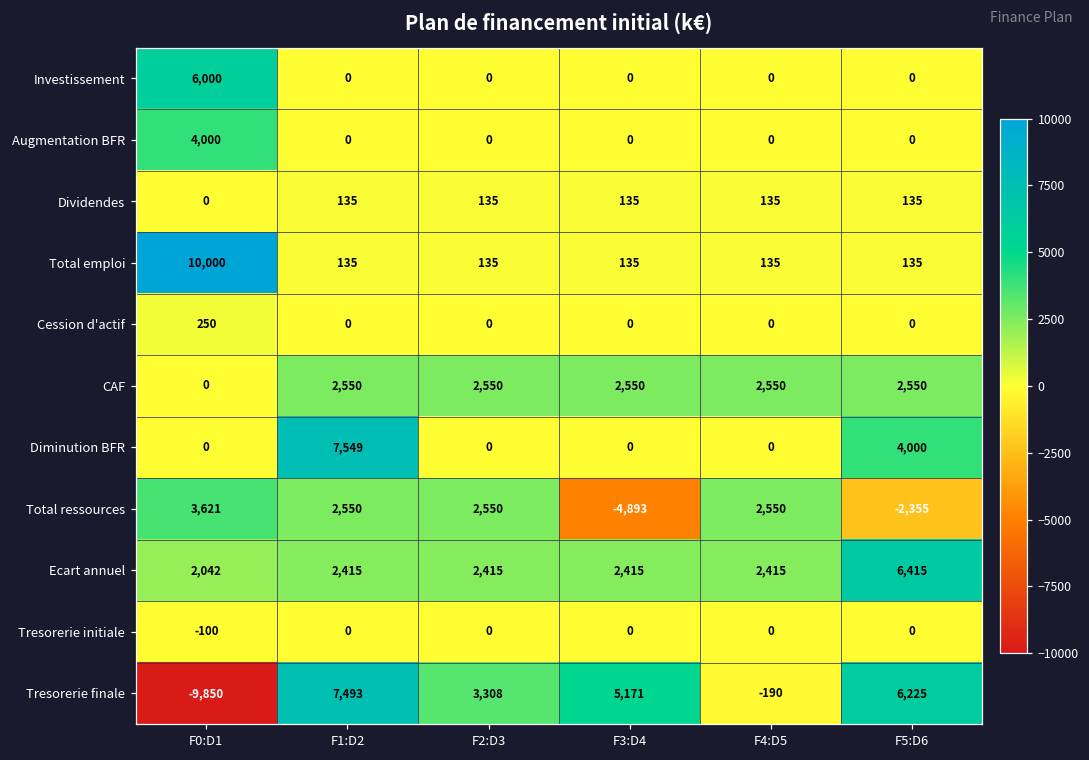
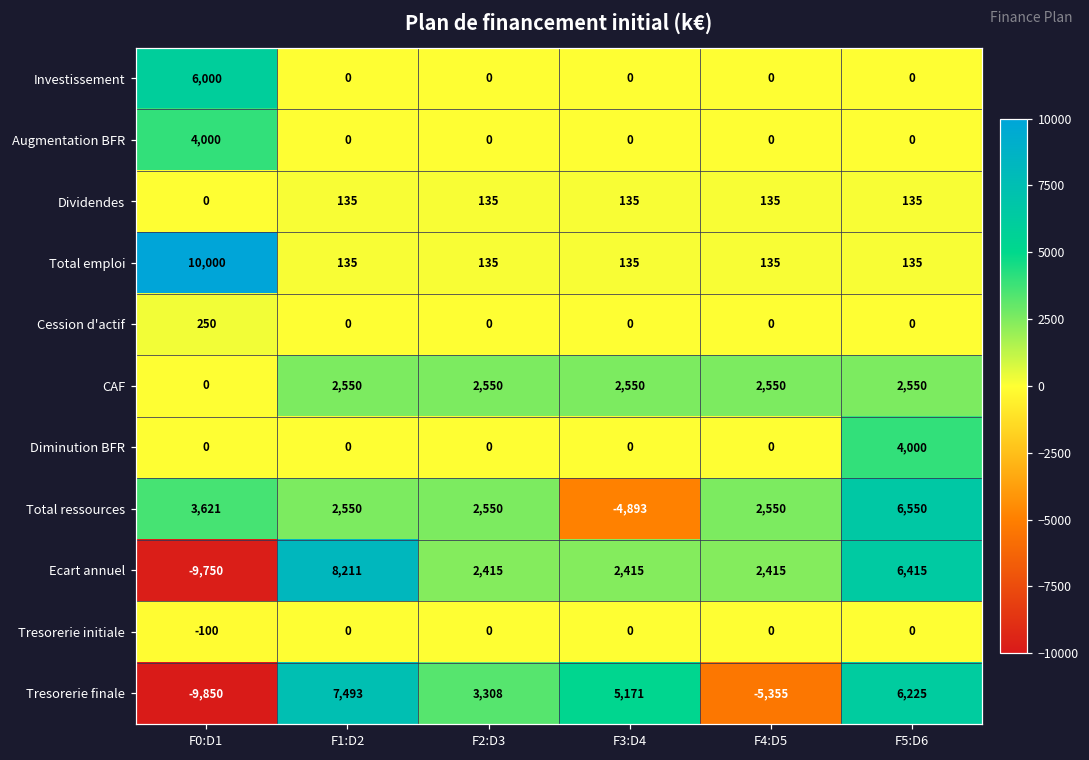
  {
    "Investissement": {
      "F0:D1": "6,000",
      "F1:D2": "0",
      "F2:D3": "0",
      "F3:D4": "0",
      "F4:D5": "0",
      "F5:D6": "0"
    },
    "Augmentation BFR": {
      "F0:D1": "4,000",
      "F1:D2": "0",
      "F2:D3": "0",
      "F3:D4": "0",
      "F4:D5": "0",
      "F5:D6": "0"
    },
    "Dividendes": {
      "F0:D1": "0",
      "F1:D2": "135",
      "F2:D3": "135",
      "F3:D4": "135",
      "F4:D5": "135",
      "F5:D6": "135"
    },
    "Total emploi": {
      "F0:D1": "10,000",
      "F1:D2": "135",
      "F2:D3": "135",
      "F3:D4": "135",
      "F4:D5": "135",
      "F5:D6": "135"
    },
    "Cession d'actif": {
      "F0:D1": "250",
      "F1:D2": "0",
      "F2:D3": "0",
      "F3:D4": "0",
      "F4:D5": "0",
      "F5:D6": "0"
    },
    "CAF": {
      "F0:D1": "0",
      "F1:D2": "2,550",
      "F2:D3": "2,550",
      "F3:D4": "2,550",
      "F4:D5": "2,550",
      "F5:D6": "2,550"
    },
    "Diminution BFR": {
      "F0:D1": "0",
-     "F1:D2": "7,549",
+     "F1:D2": "0",
      "F2:D3": "0",
      "F3:D4": "0",
      "F4:D5": "0",
      "F5:D6": "4,000"
    },
    "Total ressources": {
      "F0:D1": "3,621",
      "F1:D2": "2,550",
      "F2:D3": "2,550",
      "F3:D4": "-4,893",
      "F4:D5": "2,550",
-     "F5:D6": "-2,355"
+     "F5:D6": "6,550"
    },
    "Ecart annuel": {
-     "F0:D1": "2,042",
-     "F1:D2": "2,415",
+     "F0:D1": "-9,750",
+     "F1:D2": "8,211",
      "F2:D3": "2,415",
      "F3:D4": "2,415",
      "F4:D5": "2,415",
      "F5:D6": "6,415"
    },
    "Tresorerie initiale": {
      "F0:D1": "-100",
      "F1:D2": "0",
      "F2:D3": "0",
      "F3:D4": "0",
      "F4:D5": "0",
      "F5:D6": "0"
    },
    "Tresorerie finale": {
      "F0:D1": "-9,850",
      "F1:D2": "7,493",
      "F2:D3": "3,308",
      "F3:D4": "5,171",
-     "F4:D5": "-190",
+     "F4:D5": "-5,355",
      "F5:D6": "6,225"
    }
  }
